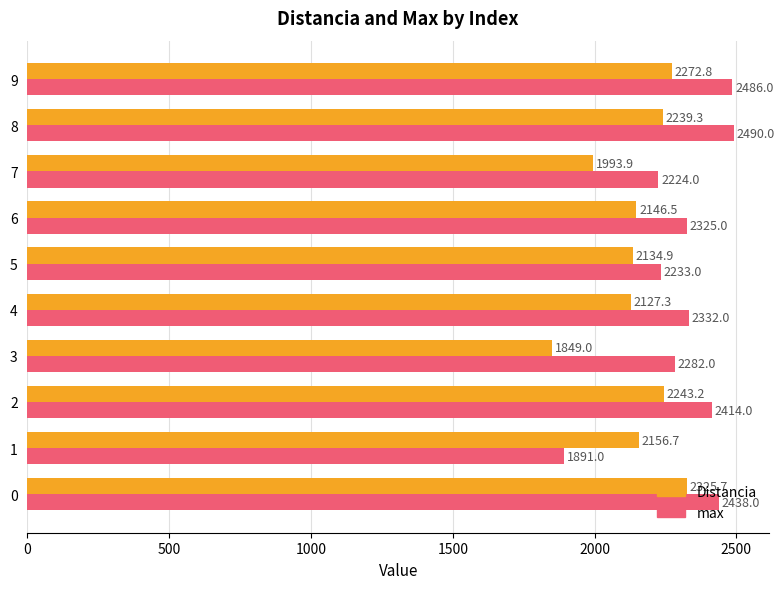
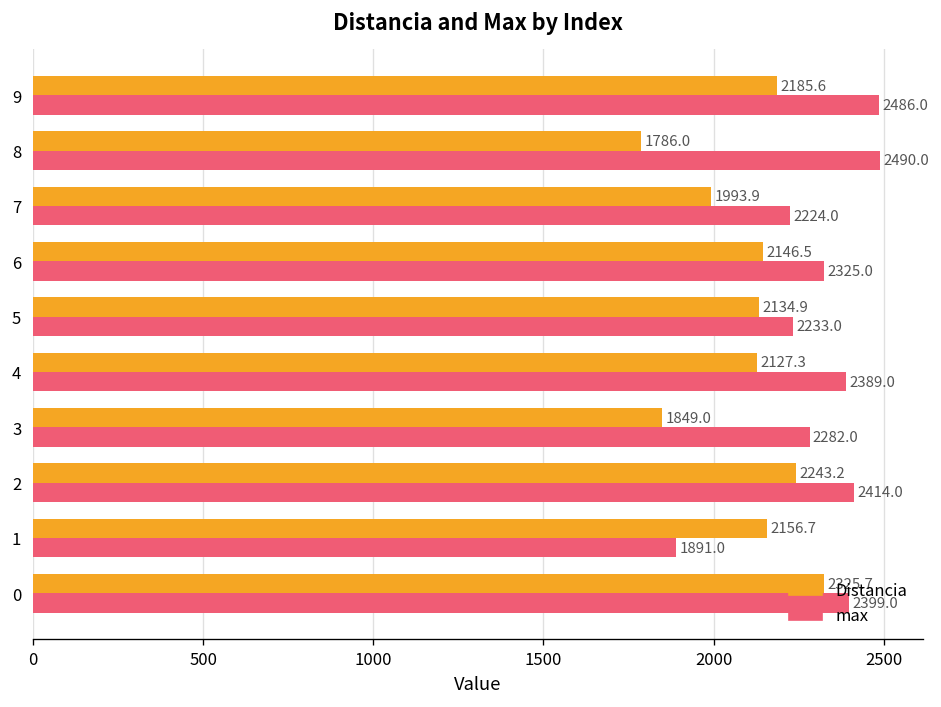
  {
    "Distancia": {
-     "9": 2272.8,
-     "8": 2239.3,
+     "9": 2185.6,
+     "8": 1786.0,
      "7": 1993.9,
      "6": 2146.5,
      "5": 2134.9,
      "4": 2127.3,
      "3": 1849.0,
      "2": 2243.2,
      "1": 2156.7,
      "0": 2325.7
    },
    "max": {
      "9": 2486.0,
      "8": 2490.0,
      "7": 2224.0,
      "6": 2325.0,
      "5": 2233.0,
-     "4": 2332.0,
+     "4": 2389.0,
      "3": 2282.0,
      "2": 2414.0,
      "1": 1891.0,
-     "0": 2438.0
+     "0": 2399.0
    }
  }
